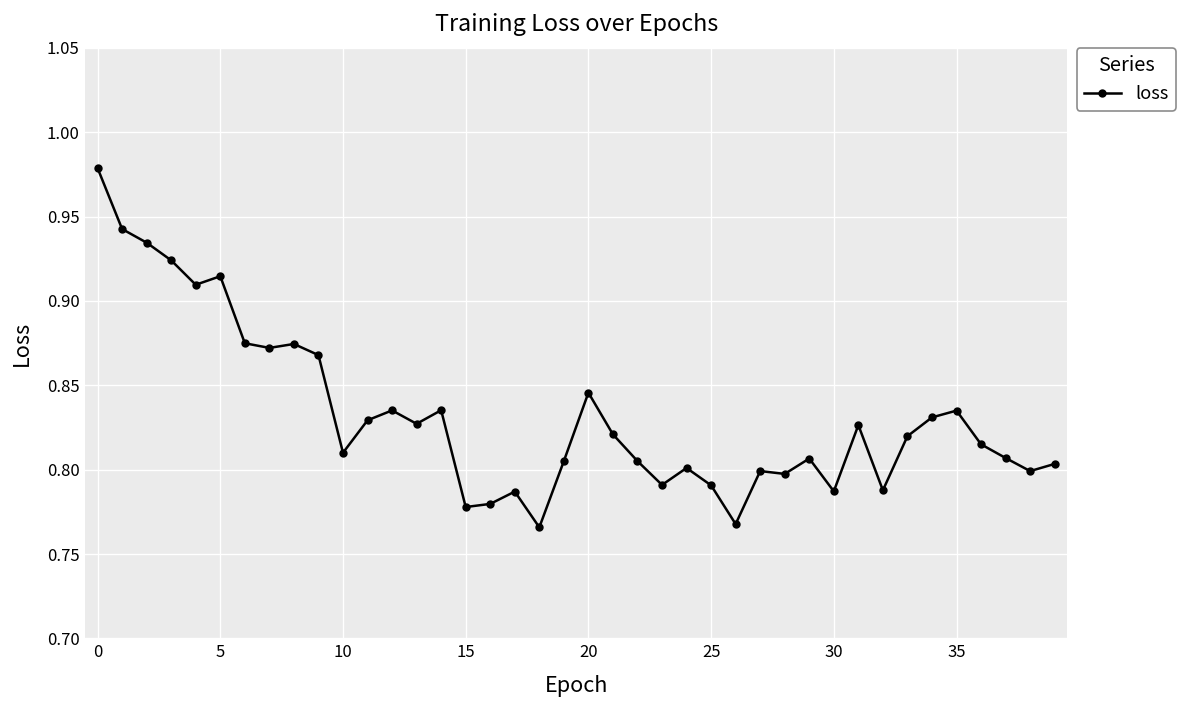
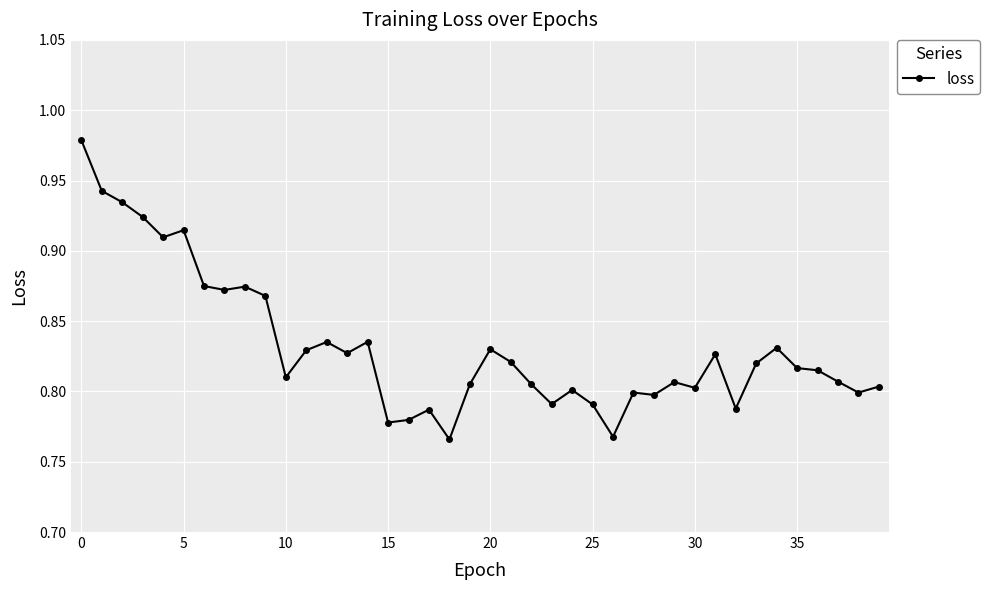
  {
    "0": 0.979,
    "5": 0.915,
    "10": 0.810,
    "15": 0.778,
-   "20": 0.846,
+   "20": 0.830,
    "25": 0.791,
-   "30": 0.787,
-   "35": 0.835
+   "30": 0.803,
+   "35": 0.817
  }
